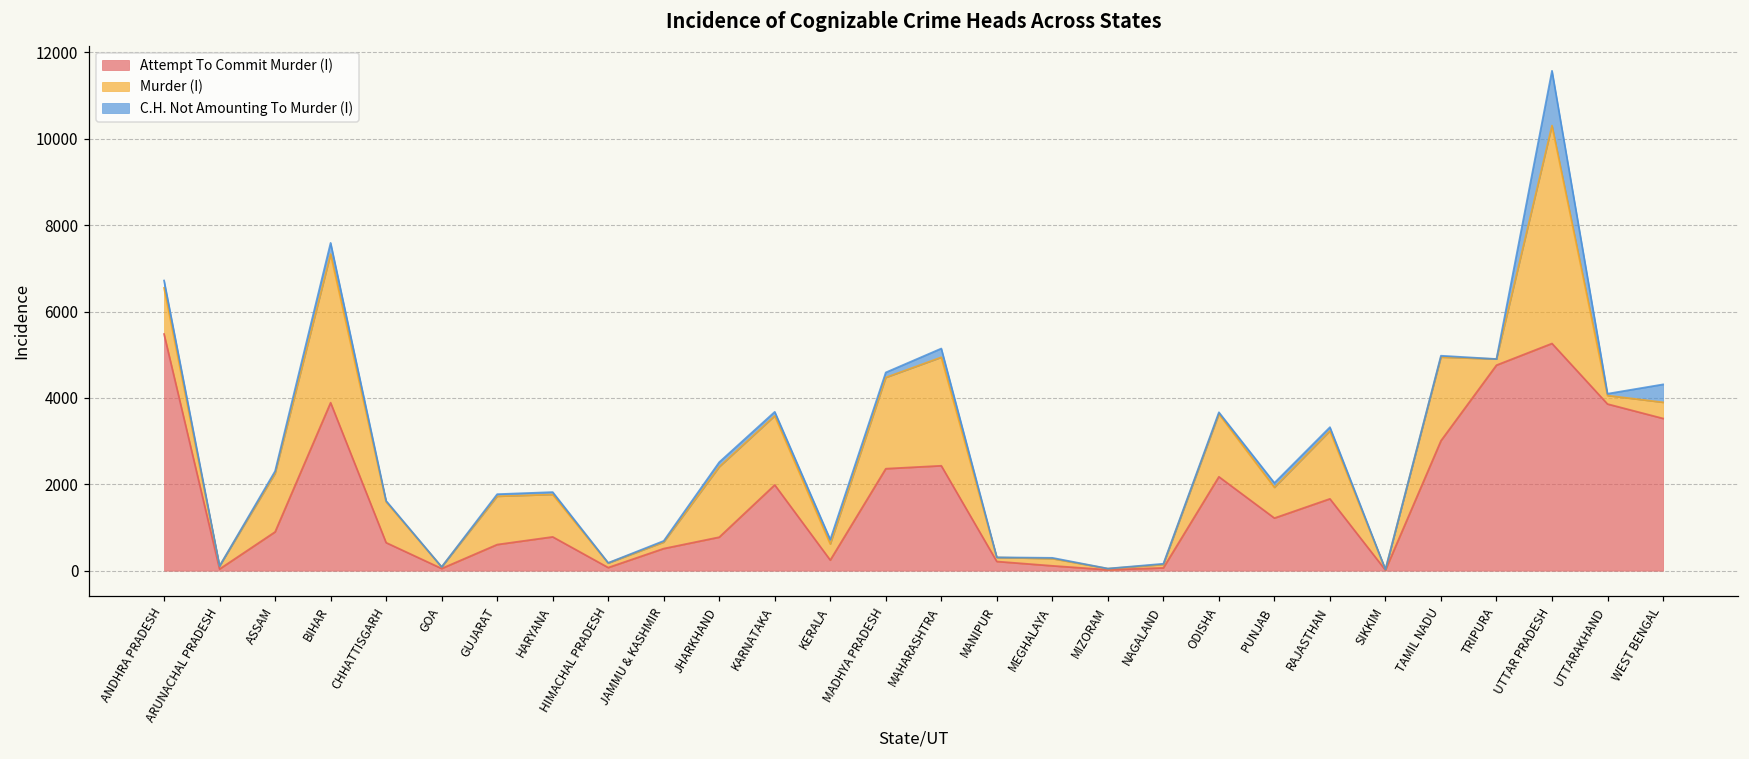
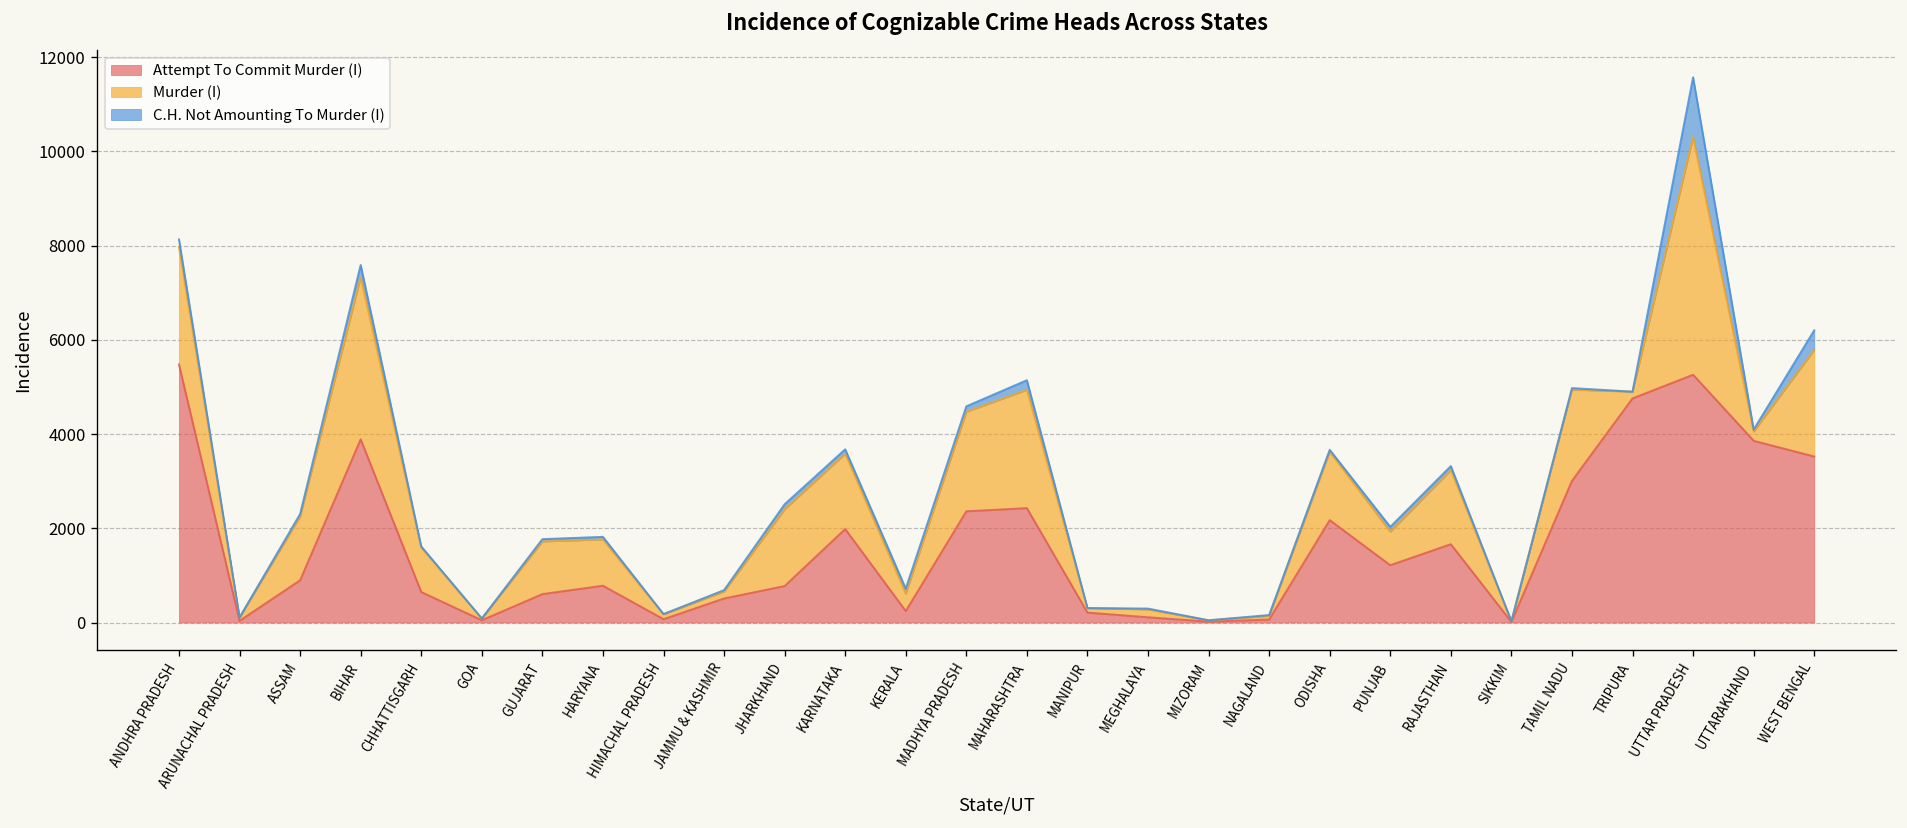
  {
    "Attempt To Commit Murder (I)": {
      "ANDHRA PRADESH": 5500,
      "ARUNACHAL PRADESH": 0,
      "ASSAM": 900,
      "BIHAR": 3900,
      "CHHATTISGARH": 600,
      "GUJARAT": 600,
      "HARYANA": 800,
      "HIMACHAL PRADESH": 100,
      "JAMMU & KASHMIR": 500,
      "JHARKHAND": 800,
      "KARNATAKA": 2000,
      "KERALA": 200,
      "MADHYA PRADESH": 2400,
      "MAHARASHTRA": 2400,
      "MANIPUR": 200,
      "MEGHALAYA": 100,
      "NAGALAND": 100,
      "ODISHA": 2200,
      "PUNJAB": 1200,
      "RAJASTHAN": 1700,
      "TAMIL NADU": 3000,
      "TRIPURA": 4800,
      "UTTAR PRADESH": 5300,
      "UTTARAKHAND": 3900,
      "WEST BENGAL": 3500
    },
    "Murder (I)": {
-     "ANDHRA PRADESH": 1100,
+     "ANDHRA PRADESH": 2500,
      "BIHAR": 3400,
      "JHARKHAND": 1600,
      "KARNATAKA": 1600,
      "KERALA": 400,
      "MADHYA PRADESH": 2100,
      "MAHARASHTRA": 2500,
      "PUNJAB": 700,
      "RAJASTHAN": 1600,
      "UTTAR PRADESH": 5000,
-     "WEST BENGAL": 400
+     "WEST BENGAL": 2300
    },
    "C.H. Not Amounting To Murder (I)": {
      "ANDHRA PRADESH": 200,
      "BIHAR": 300,
      "JHARKHAND": 100,
      "KARNATAKA": 100,
      "KERALA": 100,
      "MADHYA PRADESH": 100,
      "MAHARASHTRA": 200,
      "PUNJAB": 100,
      "RAJASTHAN": 100,
      "UTTAR PRADESH": 1300,
      "WEST BENGAL": 400
    }
  }
